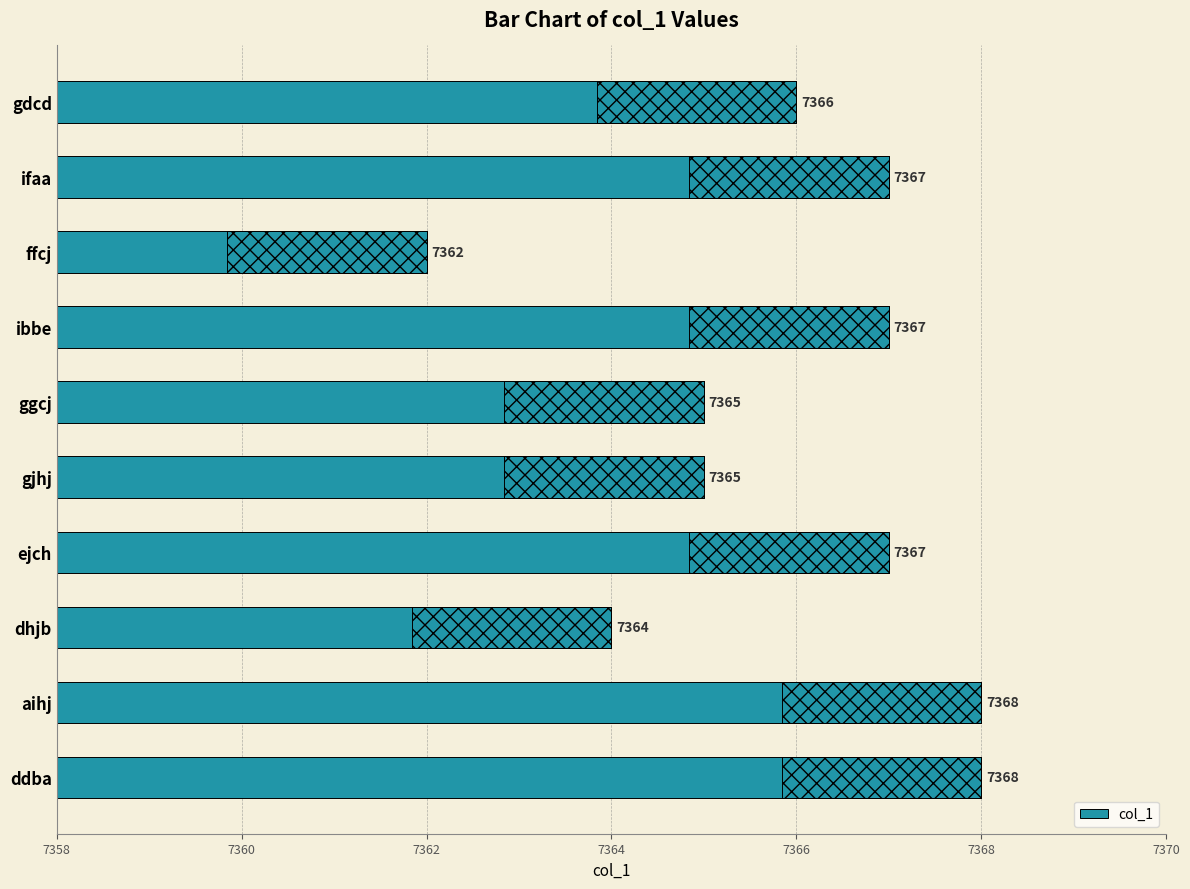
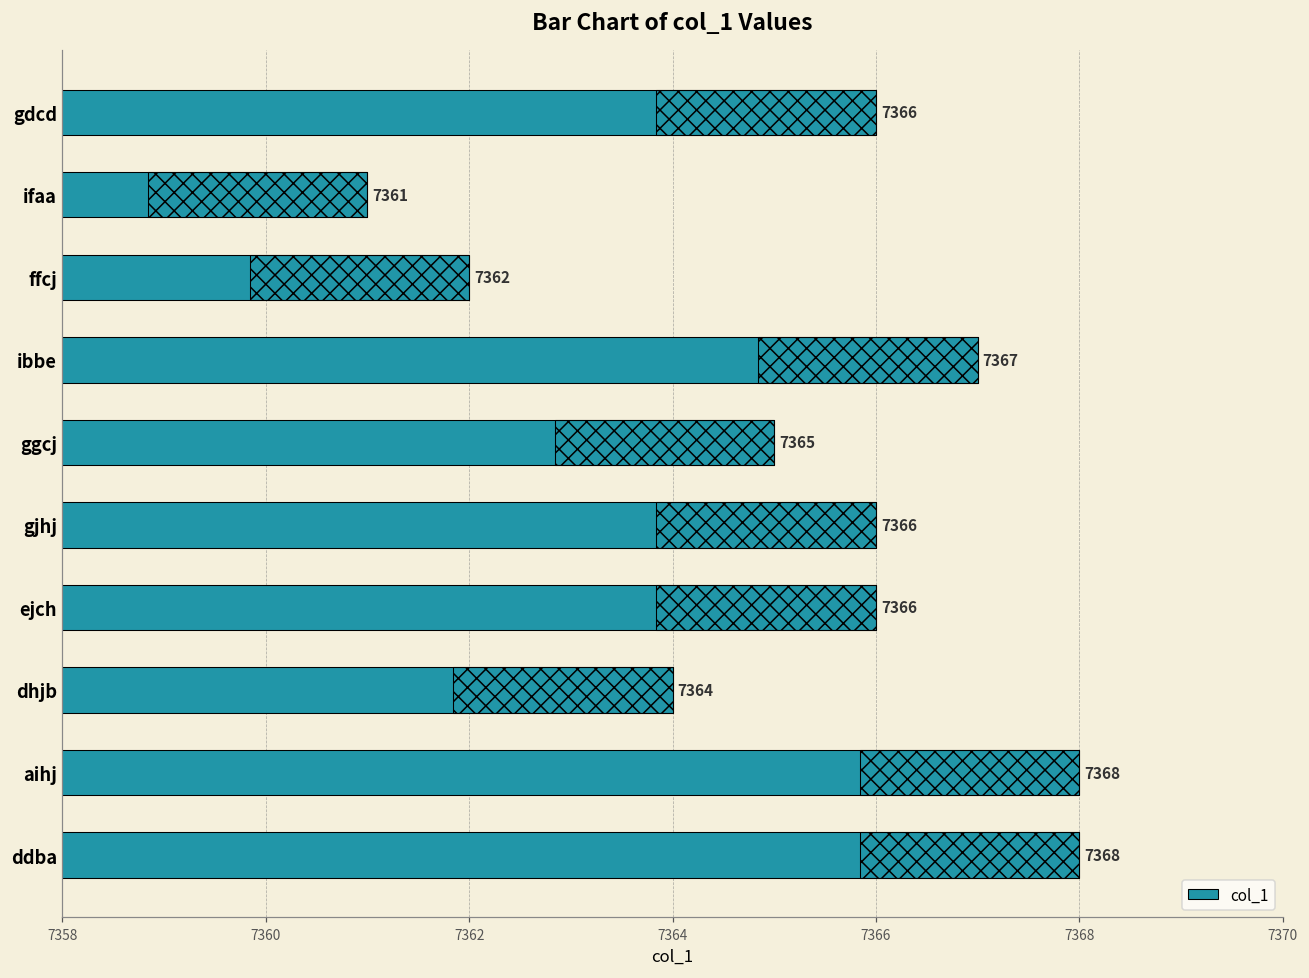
  {
    "gdcd": 7366,
-   "ifaa": 7367,
+   "ifaa": 7361,
    "ffcj": 7362,
    "ibbe": 7367,
    "ggcj": 7365,
-   "gjhj": 7365,
-   "ejch": 7367,
+   "gjhj": 7366,
+   "ejch": 7366,
    "dhjb": 7364,
    "aihj": 7368,
    "ddba": 7368
  }
